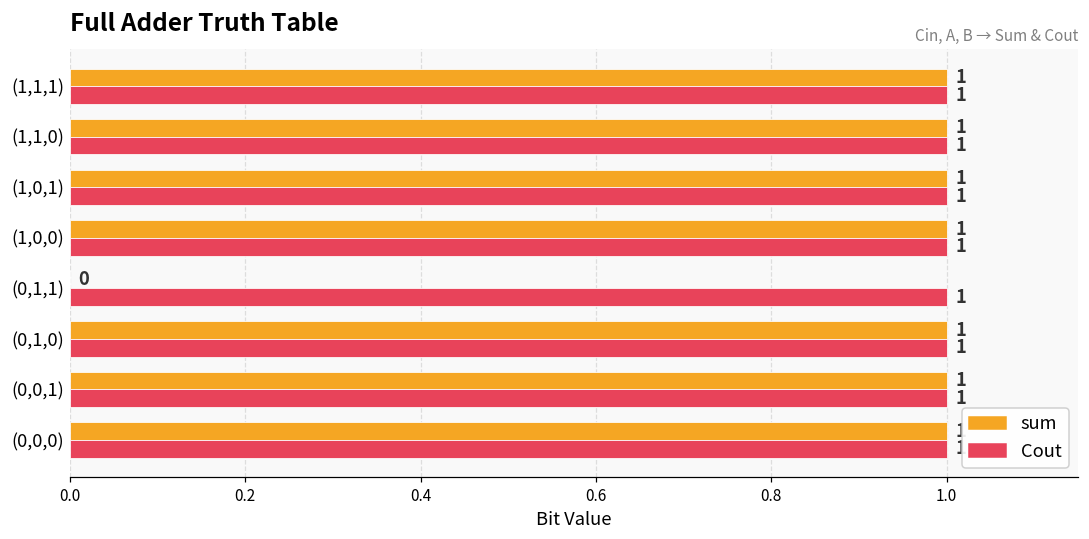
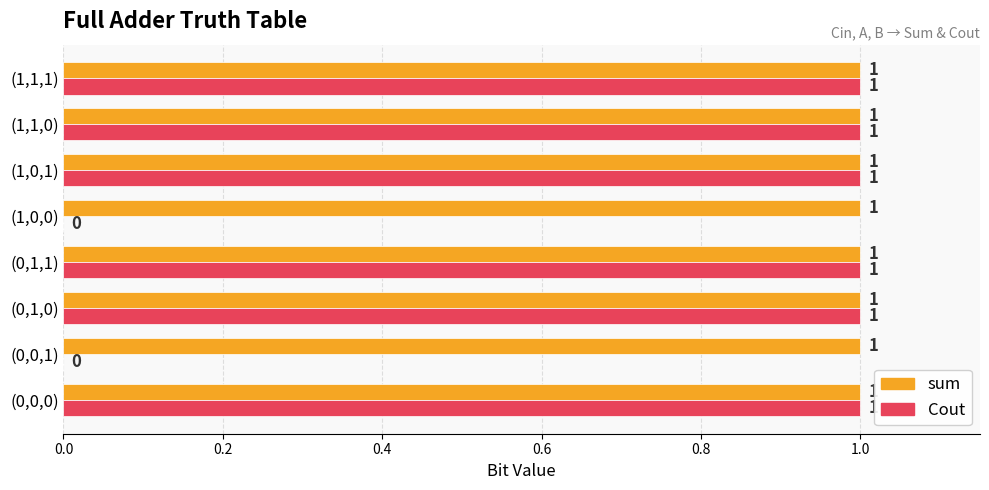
  {
    "sum": {
      "(1,1,1)": 1,
      "(1,1,0)": 1,
      "(1,0,1)": 1,
      "(1,0,0)": 1,
-     "(0,1,1)": 0,
+     "(0,1,1)": 1,
      "(0,1,0)": 1,
      "(0,0,1)": 1
    },
    "Cout": {
      "(1,1,1)": 1,
      "(1,1,0)": 1,
      "(1,0,1)": 1,
-     "(1,0,0)": 1,
+     "(1,0,0)": 0,
      "(0,1,1)": 1,
      "(0,1,0)": 1,
-     "(0,0,1)": 1
+     "(0,0,1)": 0
    }
  }
